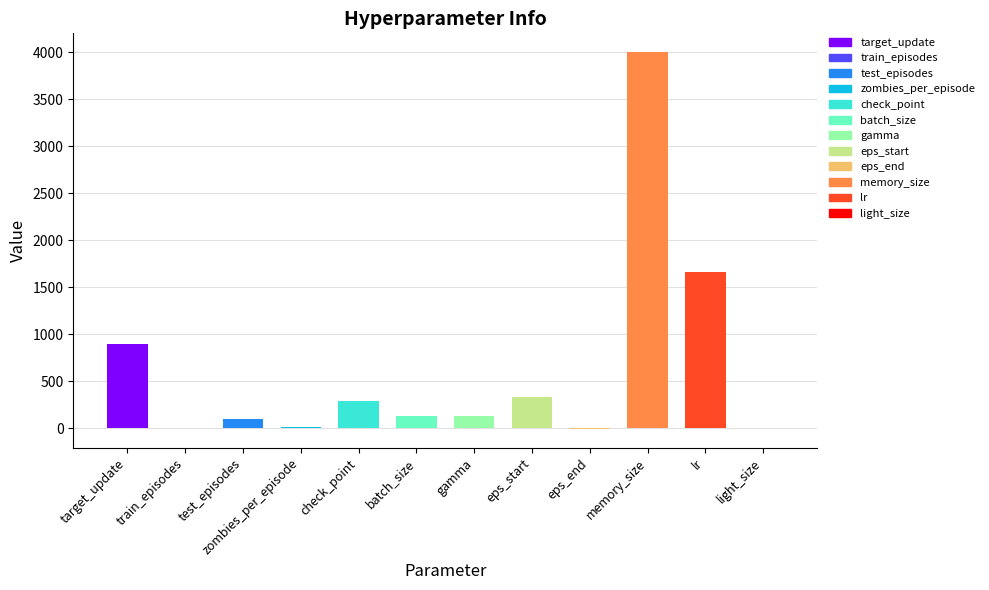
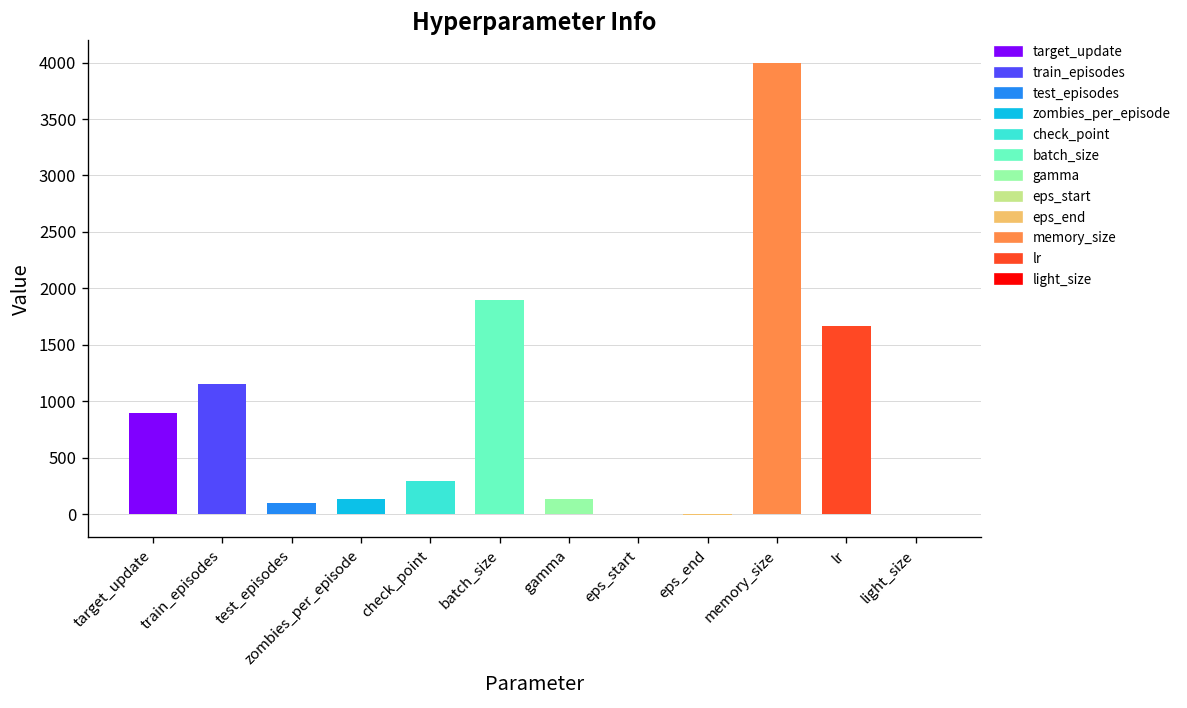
  {
    "target_update": 900,
-   "train_episodes": 0,
+   "train_episodes": 1200,
    "test_episodes": 100,
-   "zombies_per_episode": 0,
+   "zombies_per_episode": 100,
    "check_point": 300,
-   "batch_size": 100,
+   "batch_size": 1900,
    "gamma": 100,
-   "eps_start": 300,
+   "eps_start": 0,
    "memory_size": 4000,
    "lr": 1700
  }
